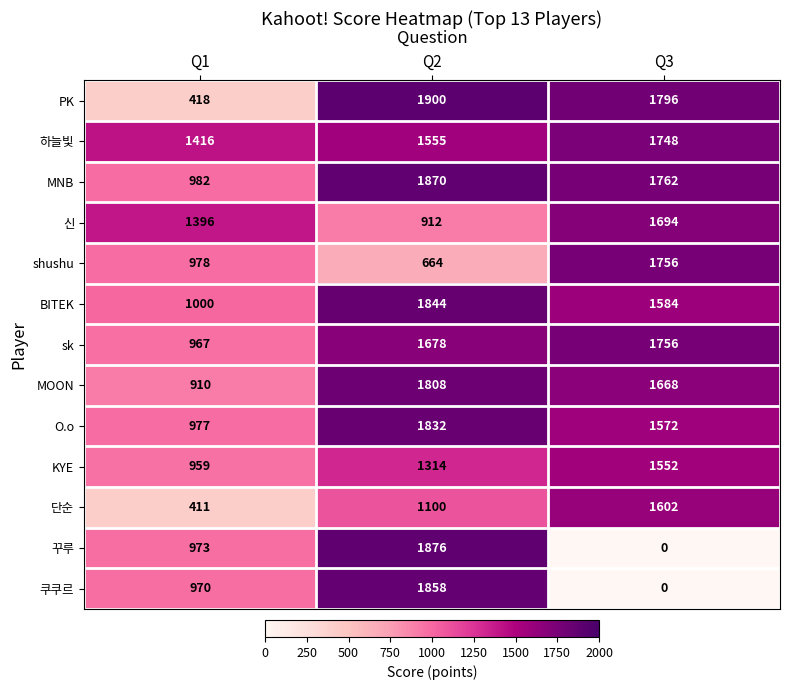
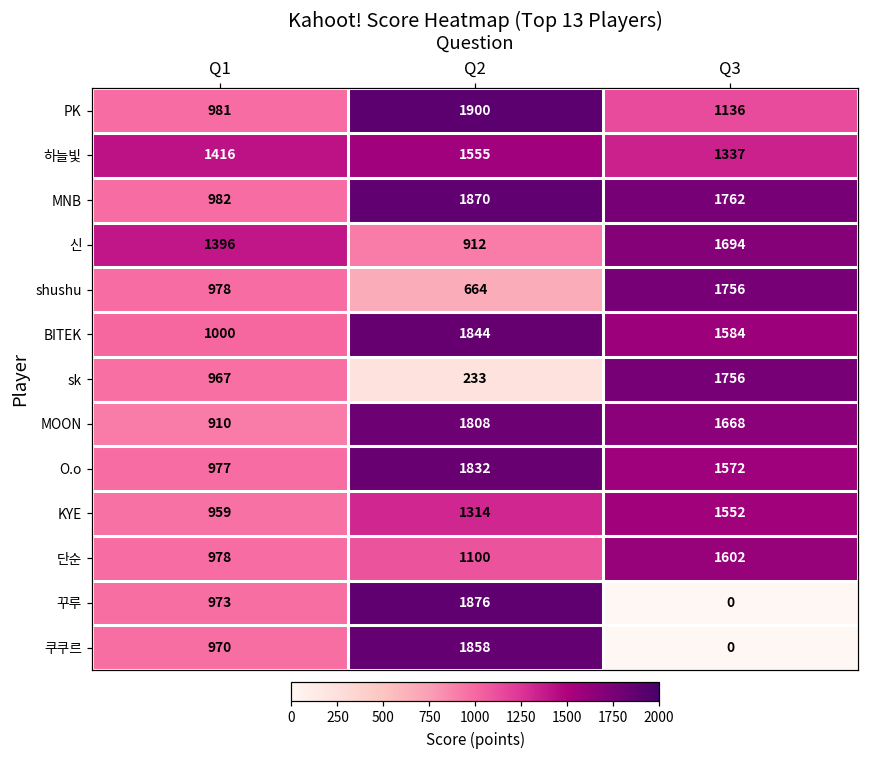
  {
    "PK": {
-     "Q1": 418,
+     "Q1": 981,
      "Q2": 1900,
-     "Q3": 1796
+     "Q3": 1136
    },
    "하늘빛": {
      "Q1": 1416,
      "Q2": 1555,
-     "Q3": 1748
+     "Q3": 1337
    },
    "MNB": {
      "Q1": 982,
      "Q2": 1870,
      "Q3": 1762
    },
    "신": {
      "Q1": 1396,
      "Q2": 912,
      "Q3": 1694
    },
    "shushu": {
      "Q1": 978,
      "Q2": 664,
      "Q3": 1756
    },
    "BITEK": {
      "Q1": 1000,
      "Q2": 1844,
      "Q3": 1584
    },
    "sk": {
      "Q1": 967,
-     "Q2": 1678,
+     "Q2": 233,
      "Q3": 1756
    },
    "MOON": {
      "Q1": 910,
      "Q2": 1808,
      "Q3": 1668
    },
    "O.o": {
      "Q1": 977,
      "Q2": 1832,
      "Q3": 1572
    },
    "KYE": {
      "Q1": 959,
      "Q2": 1314,
      "Q3": 1552
    },
    "단순": {
-     "Q1": 411,
+     "Q1": 978,
      "Q2": 1100,
      "Q3": 1602
    },
    "꾸루": {
      "Q1": 973,
      "Q2": 1876,
      "Q3": 0
    },
    "쿠쿠르": {
      "Q1": 970,
      "Q2": 1858,
      "Q3": 0
    }
  }
